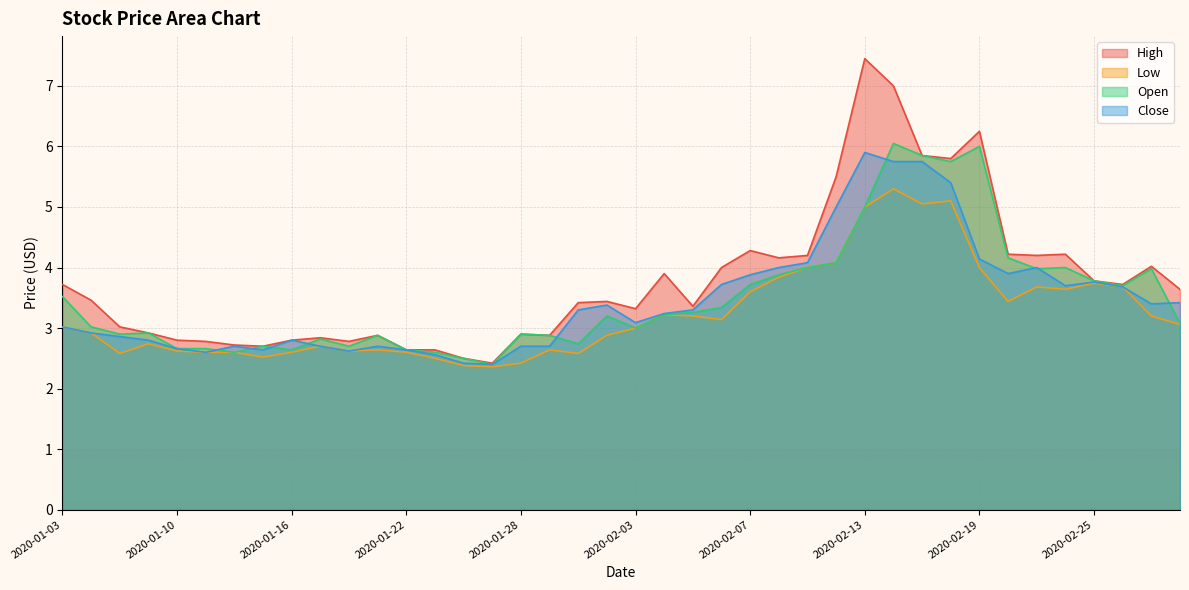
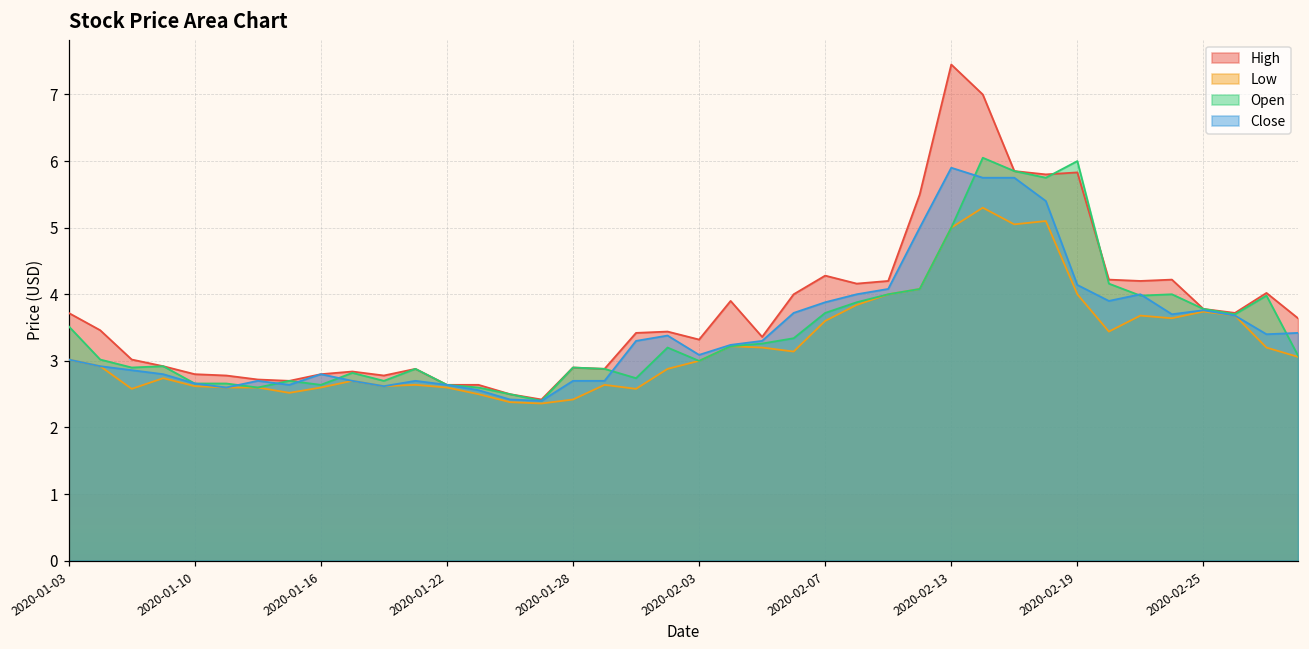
  {
    "High": {
      "2020-01-03": 3.7,
      "2020-01-10": 2.8,
      "2020-02-03": 3.3,
      "2020-02-07": 4.3,
      "2020-02-13": 7.5,
-     "2020-02-19": 6.3
+     "2020-02-19": 5.8
    },
    "Low": {
      "2020-01-28": 2.4,
      "2020-02-07": 3.6,
      "2020-02-19": 4.0
    },
    "Open": {
      "2020-01-03": 3.5,
      "2020-02-07": 3.7,
      "2020-02-19": 6.0
    },
    "Close": {
      "2020-01-28": 2.7,
      "2020-02-03": 3.1,
      "2020-02-07": 3.9,
      "2020-02-13": 5.9,
      "2020-02-19": 4.1
    }
  }
